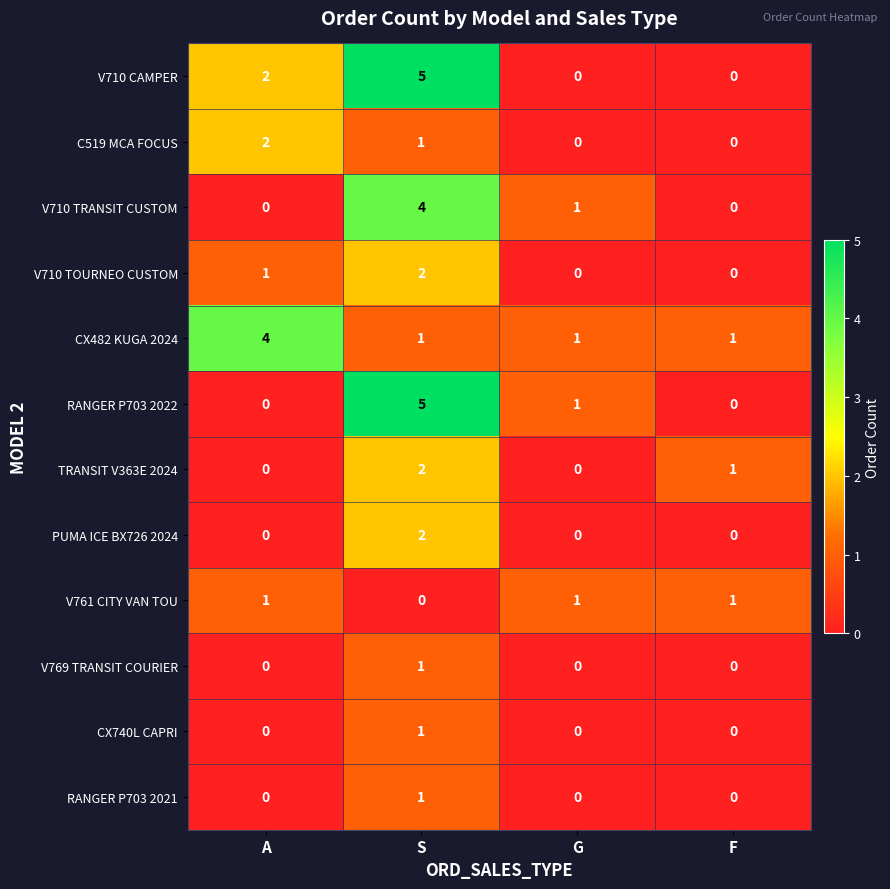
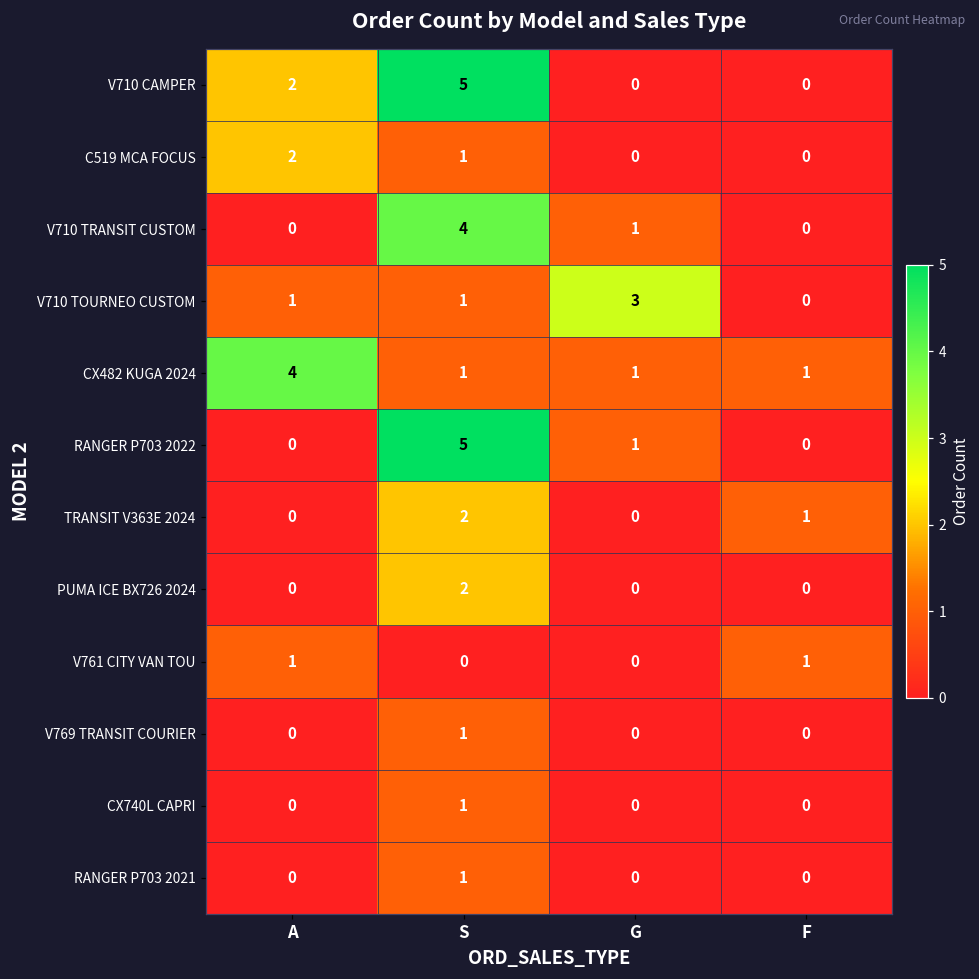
  {
    "V710 CAMPER": {
      "A": 2,
      "S": 5,
      "G": 0,
      "F": 0
    },
    "C519 MCA FOCUS": {
      "A": 2,
      "S": 1,
      "G": 0,
      "F": 0
    },
    "V710 TRANSIT CUSTOM": {
      "A": 0,
      "S": 4,
      "G": 1,
      "F": 0
    },
    "V710 TOURNEO CUSTOM": {
      "A": 1,
-     "S": 2,
-     "G": 0,
+     "S": 1,
+     "G": 3,
      "F": 0
    },
    "CX482 KUGA 2024": {
      "A": 4,
      "S": 1,
      "G": 1,
      "F": 1
    },
    "RANGER P703 2022": {
      "A": 0,
      "S": 5,
      "G": 1,
      "F": 0
    },
    "TRANSIT V363E 2024": {
      "A": 0,
      "S": 2,
      "G": 0,
      "F": 1
    },
    "PUMA ICE BX726 2024": {
      "A": 0,
      "S": 2,
      "G": 0,
      "F": 0
    },
    "V761 CITY VAN TOU": {
      "A": 1,
      "S": 0,
-     "G": 1,
+     "G": 0,
      "F": 1
    },
    "V769 TRANSIT COURIER": {
      "A": 0,
      "S": 1,
      "G": 0,
      "F": 0
    },
    "CX740L CAPRI": {
      "A": 0,
      "S": 1,
      "G": 0,
      "F": 0
    },
    "RANGER P703 2021": {
      "A": 0,
      "S": 1,
      "G": 0,
      "F": 0
    }
  }
